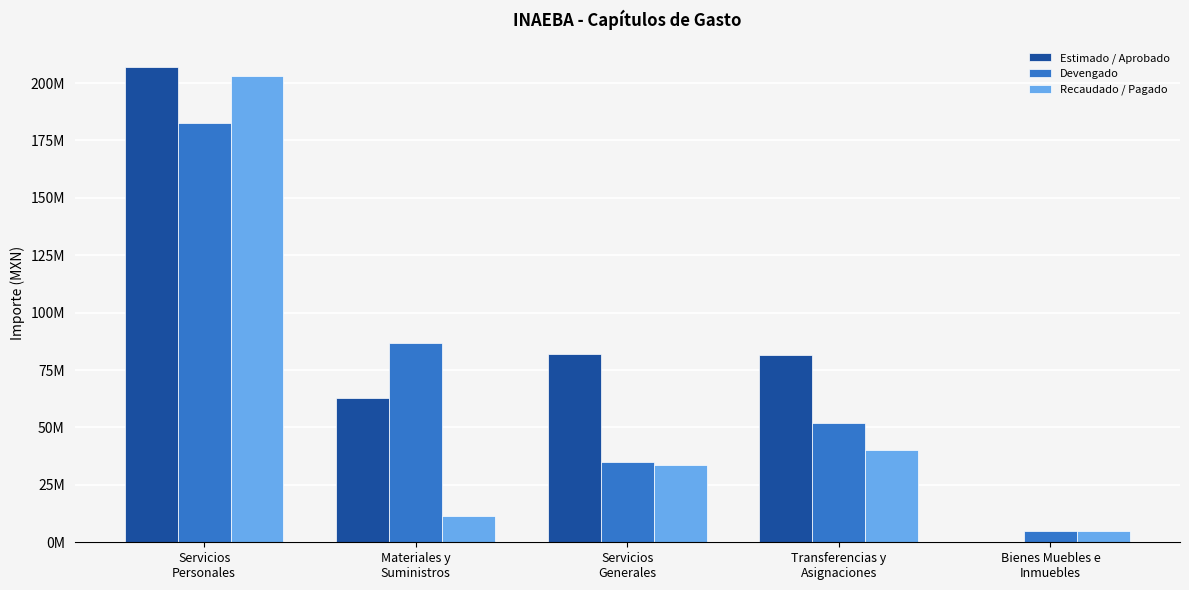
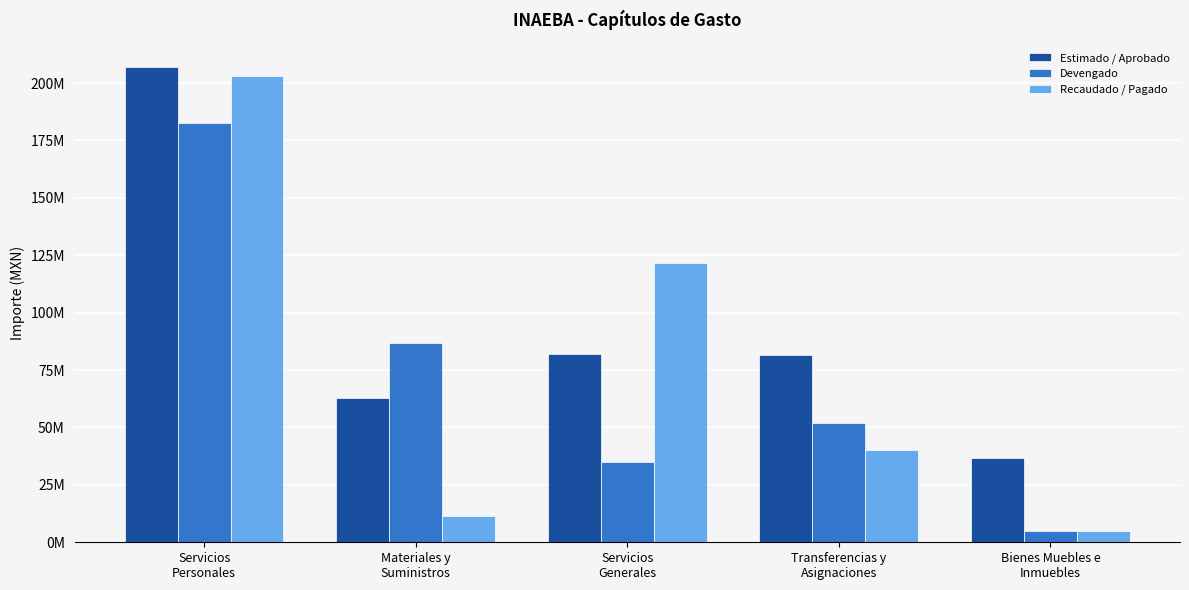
  {
    "Estimado / Aprobado": {
      "Servicios Personales": 207000000,
      "Materiales y Suministros": 63000000,
      "Servicios Generales": 82000000,
      "Transferencias y Asignaciones": 81000000,
-     "Bienes Muebles e Inmuebles": 0
+     "Bienes Muebles e Inmuebles": 37000000
    },
    "Devengado": {
      "Servicios Personales": 182000000,
      "Materiales y Suministros": 87000000,
      "Servicios Generales": 35000000,
      "Transferencias y Asignaciones": 52000000,
      "Bienes Muebles e Inmuebles": 5000000
    },
    "Recaudado / Pagado": {
      "Servicios Personales": 203000000,
      "Materiales y Suministros": 12000000,
-     "Servicios Generales": 34000000,
+     "Servicios Generales": 122000000,
      "Transferencias y Asignaciones": 40000000,
      "Bienes Muebles e Inmuebles": 5000000
    }
  }
